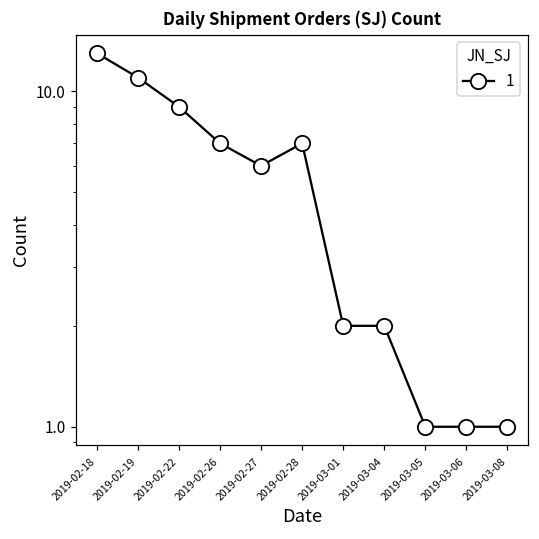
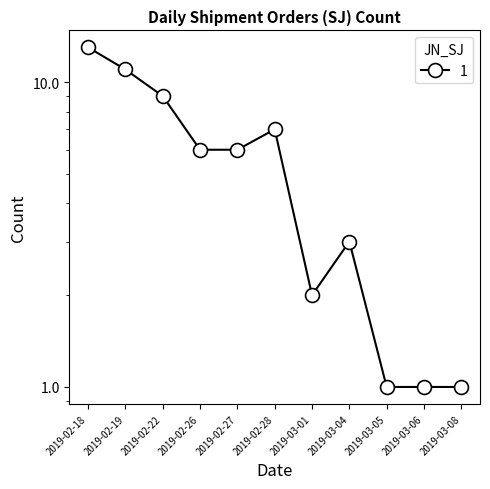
  {
    "2019-02-18": 13,
    "2019-02-19": 11,
    "2019-02-22": 9,
-   "2019-02-26": 7,
+   "2019-02-26": 6,
    "2019-02-27": 6,
    "2019-02-28": 7,
    "2019-03-01": 2,
-   "2019-03-04": 2,
+   "2019-03-04": 3,
    "2019-03-05": 1,
    "2019-03-06": 1,
    "2019-03-08": 1
  }
